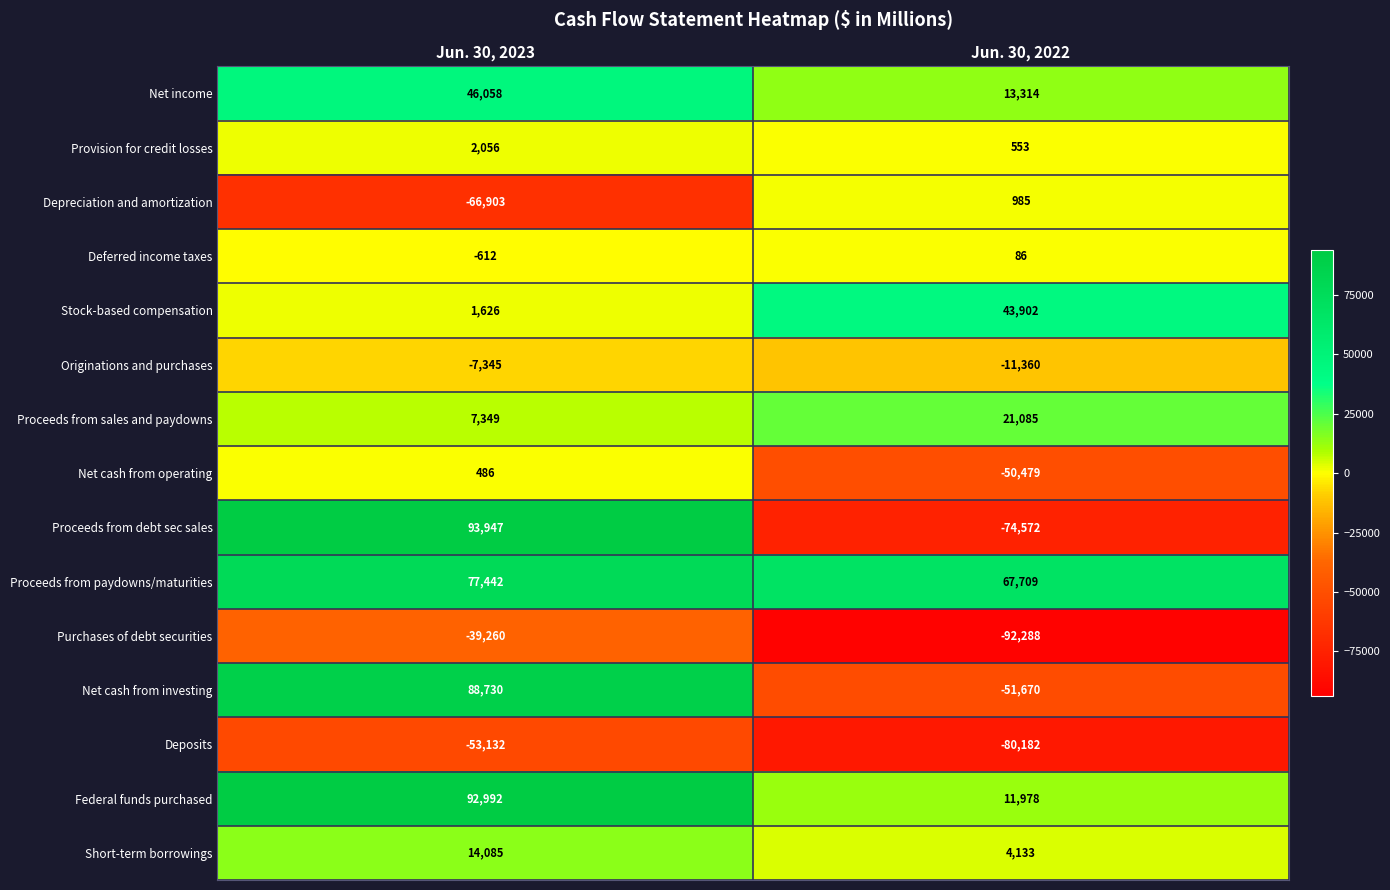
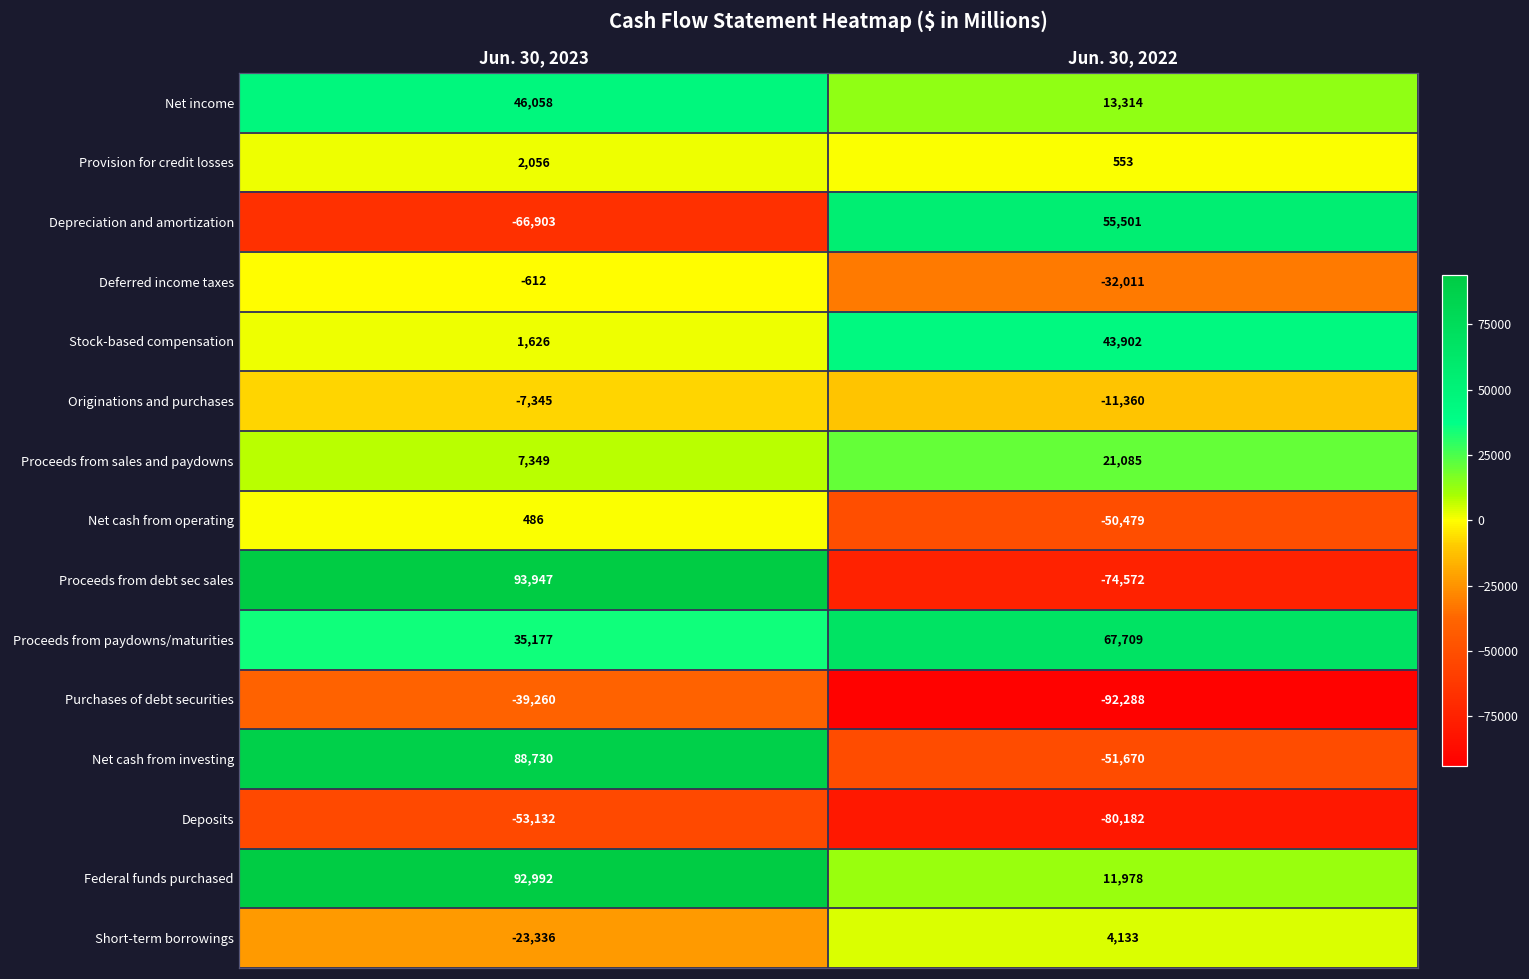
  {
    "Net income": {
      "Jun. 30, 2023": "46,058",
      "Jun. 30, 2022": "13,314"
    },
    "Provision for credit losses": {
      "Jun. 30, 2023": "2,056",
      "Jun. 30, 2022": "553"
    },
    "Depreciation and amortization": {
      "Jun. 30, 2023": "-66,903",
-     "Jun. 30, 2022": "985"
+     "Jun. 30, 2022": "55,501"
    },
    "Deferred income taxes": {
      "Jun. 30, 2023": "-612",
-     "Jun. 30, 2022": "86"
+     "Jun. 30, 2022": "-32,011"
    },
    "Stock-based compensation": {
      "Jun. 30, 2023": "1,626",
      "Jun. 30, 2022": "43,902"
    },
    "Originations and purchases": {
      "Jun. 30, 2023": "-7,345",
      "Jun. 30, 2022": "-11,360"
    },
    "Proceeds from sales and paydowns": {
      "Jun. 30, 2023": "7,349",
      "Jun. 30, 2022": "21,085"
    },
    "Net cash from operating": {
      "Jun. 30, 2023": "486",
      "Jun. 30, 2022": "-50,479"
    },
    "Proceeds from debt sec sales": {
      "Jun. 30, 2023": "93,947",
      "Jun. 30, 2022": "-74,572"
    },
    "Proceeds from paydowns/maturities": {
-     "Jun. 30, 2023": "77,442",
+     "Jun. 30, 2023": "35,177",
      "Jun. 30, 2022": "67,709"
    },
    "Purchases of debt securities": {
      "Jun. 30, 2023": "-39,260",
      "Jun. 30, 2022": "-92,288"
    },
    "Net cash from investing": {
      "Jun. 30, 2023": "88,730",
      "Jun. 30, 2022": "-51,670"
    },
    "Deposits": {
      "Jun. 30, 2023": "-53,132",
      "Jun. 30, 2022": "-80,182"
    },
    "Federal funds purchased": {
      "Jun. 30, 2023": "92,992",
      "Jun. 30, 2022": "11,978"
    },
    "Short-term borrowings": {
-     "Jun. 30, 2023": "14,085",
+     "Jun. 30, 2023": "-23,336",
      "Jun. 30, 2022": "4,133"
    }
  }
